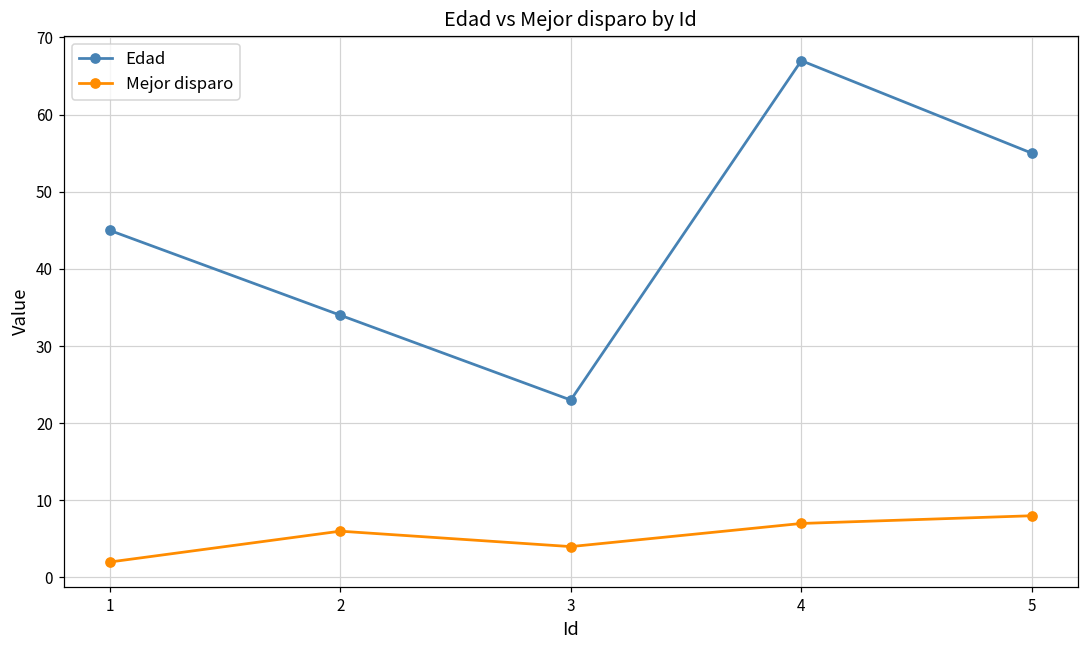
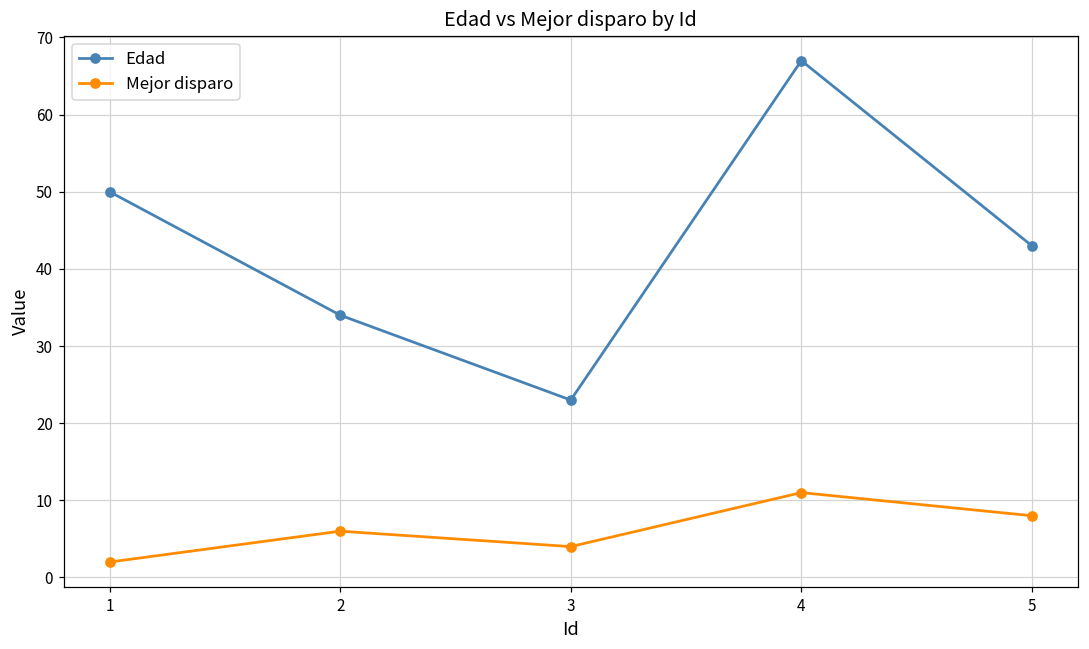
  {
    "Edad": {
-     "1": 45,
+     "1": 50,
      "2": 34,
      "3": 23,
      "4": 67,
-     "5": 55
+     "5": 43
    },
    "Mejor disparo": {
      "1": 2,
      "2": 6,
      "3": 4,
-     "4": 7,
+     "4": 11,
      "5": 8
    }
  }
